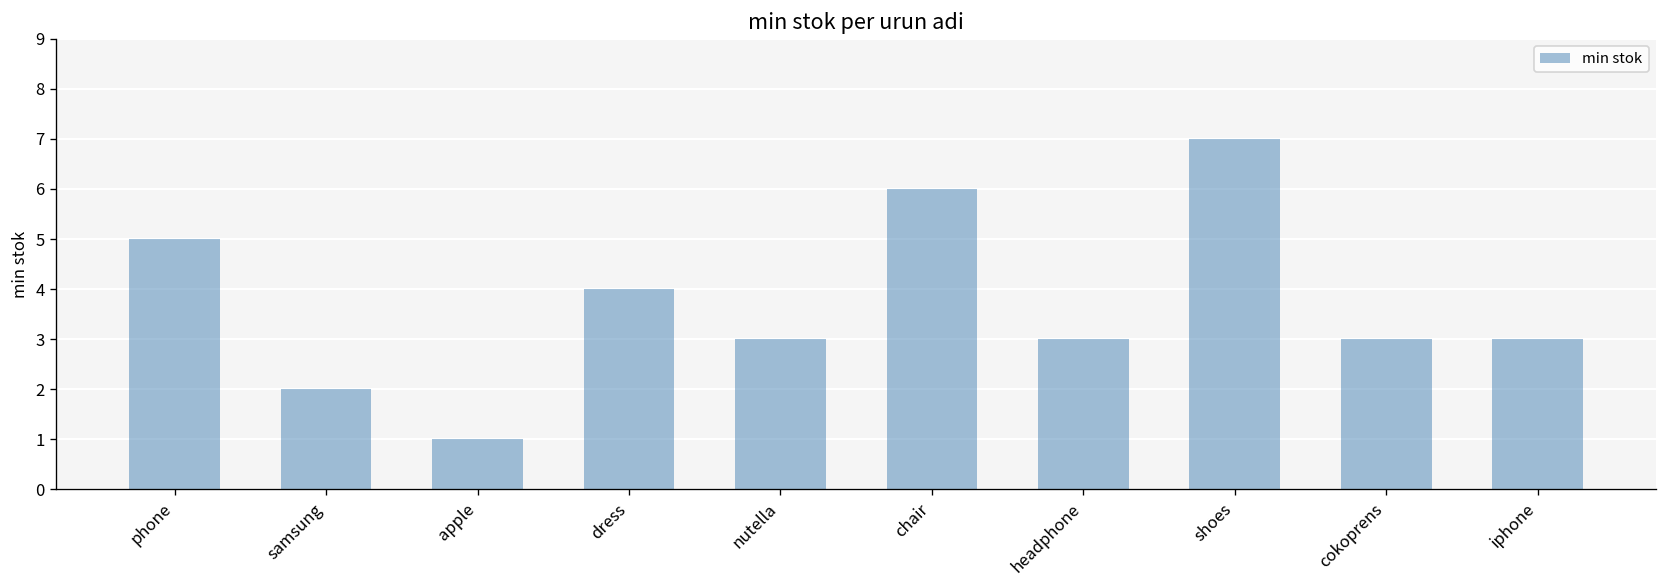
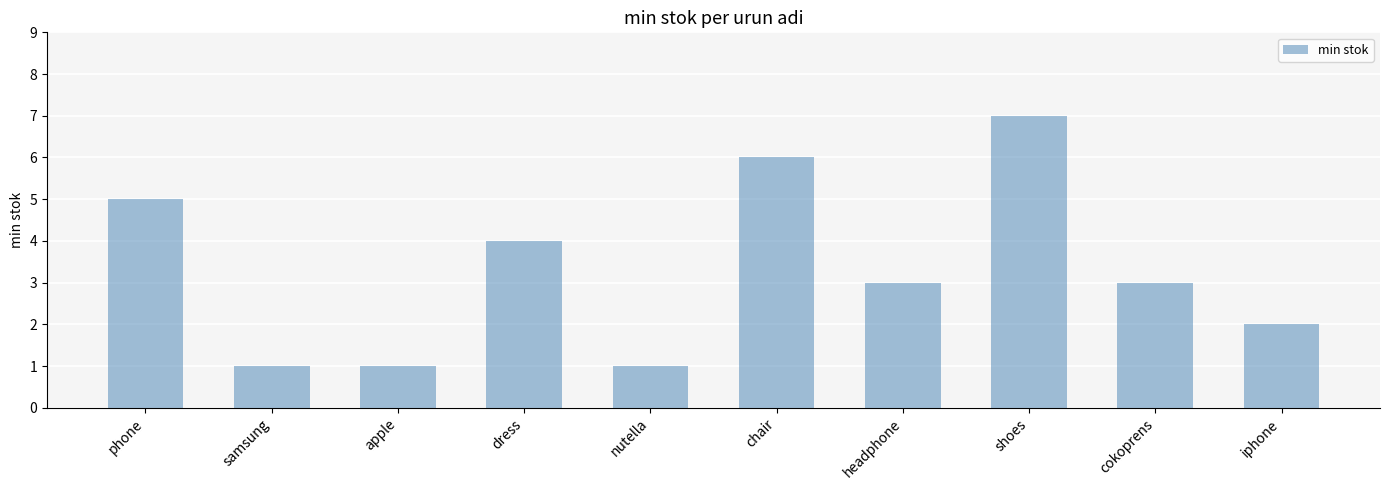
  {
    "phone": 5,
-   "samsung": 2,
+   "samsung": 1,
    "apple": 1,
    "dress": 4,
-   "nutella": 3,
+   "nutella": 1,
    "chair": 6,
    "headphone": 3,
    "shoes": 7,
    "cokoprens": 3,
-   "iphone": 3
+   "iphone": 2
  }
